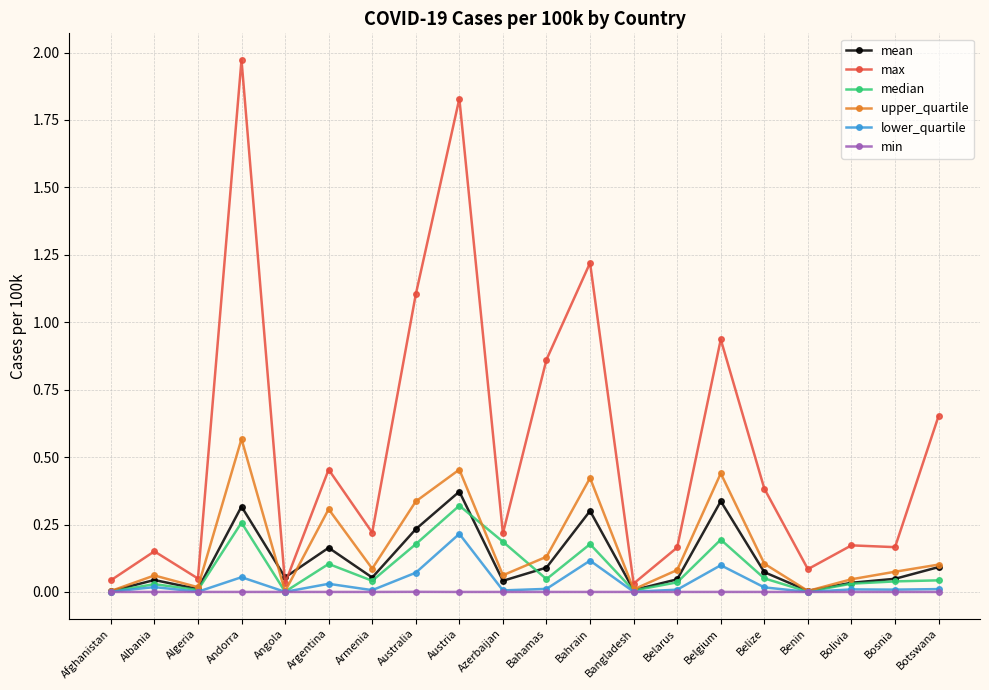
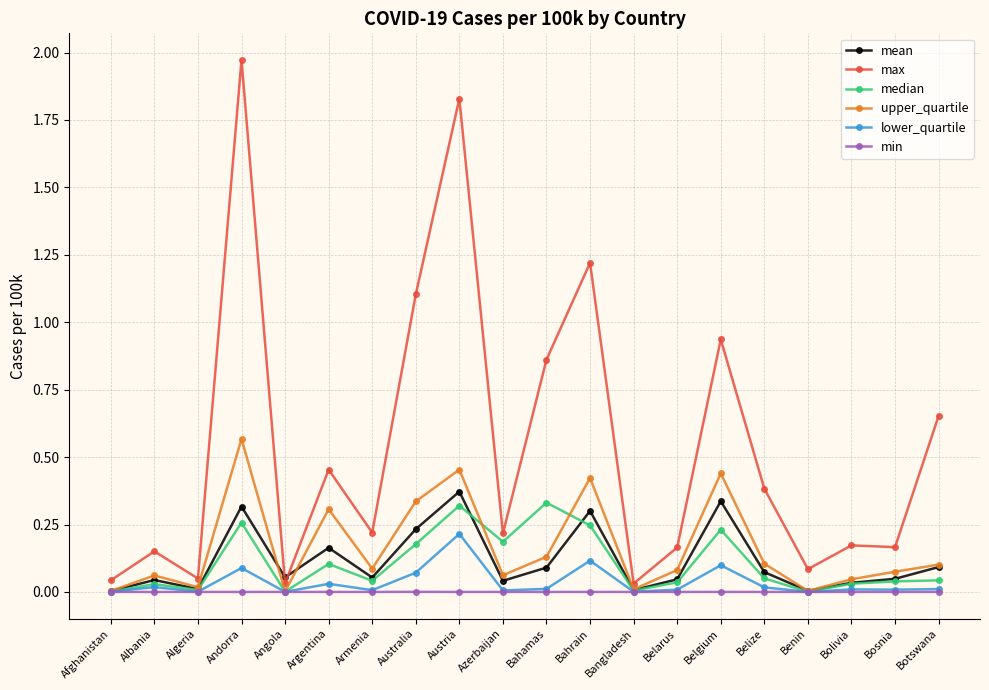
  {
    "mean": {
      "Albania": 0.04,
      "Andorra": 0.32,
      "Angola": 0.05,
      "Argentina": 0.16,
      "Armenia": 0.05,
      "Australia": 0.23,
      "Austria": 0.37,
      "Azerbaijan": 0.04,
      "Bahamas": 0.09,
      "Bahrain": 0.30,
      "Belarus": 0.05,
      "Belgium": 0.34,
      "Belize": 0.07,
      "Bosnia": 0.05
    },
    "median": {
      "Albania": 0.03,
      "Andorra": 0.26,
      "Argentina": 0.10,
      "Armenia": 0.04,
      "Australia": 0.18,
      "Austria": 0.32,
      "Azerbaijan": 0.19,
-     "Bahamas": 0.05,
-     "Bahrain": 0.18,
+     "Bahamas": 0.33,
+     "Bahrain": 0.25,
      "Belarus": 0.04,
-     "Belgium": 0.19,
+     "Belgium": 0.23,
      "Belize": 0.05,
      "Bosnia": 0.04,
      "Botswana": 0.04
    },
    "lower_quartile": {
      "Albania": 0.02,
-     "Andorra": 0.05,
+     "Andorra": 0.09,
      "Argentina": 0.03,
      "Australia": 0.07,
      "Austria": 0.22,
      "Bahamas": 0.01,
      "Bahrain": 0.12,
      "Belgium": 0.10,
      "Belize": 0.02,
      "Botswana": 0.01
    },
    "min": {
      "Albania": 0.00,
      "Andorra": 0.00,
      "Argentina": 0.00,
      "Australia": 0.00,
      "Austria": 0.00,
      "Bahamas": 0.00,
      "Bahrain": 0.00,
      "Belgium": 0.00,
      "Belize": 0.00,
      "Botswana": 0.00
    }
  }
